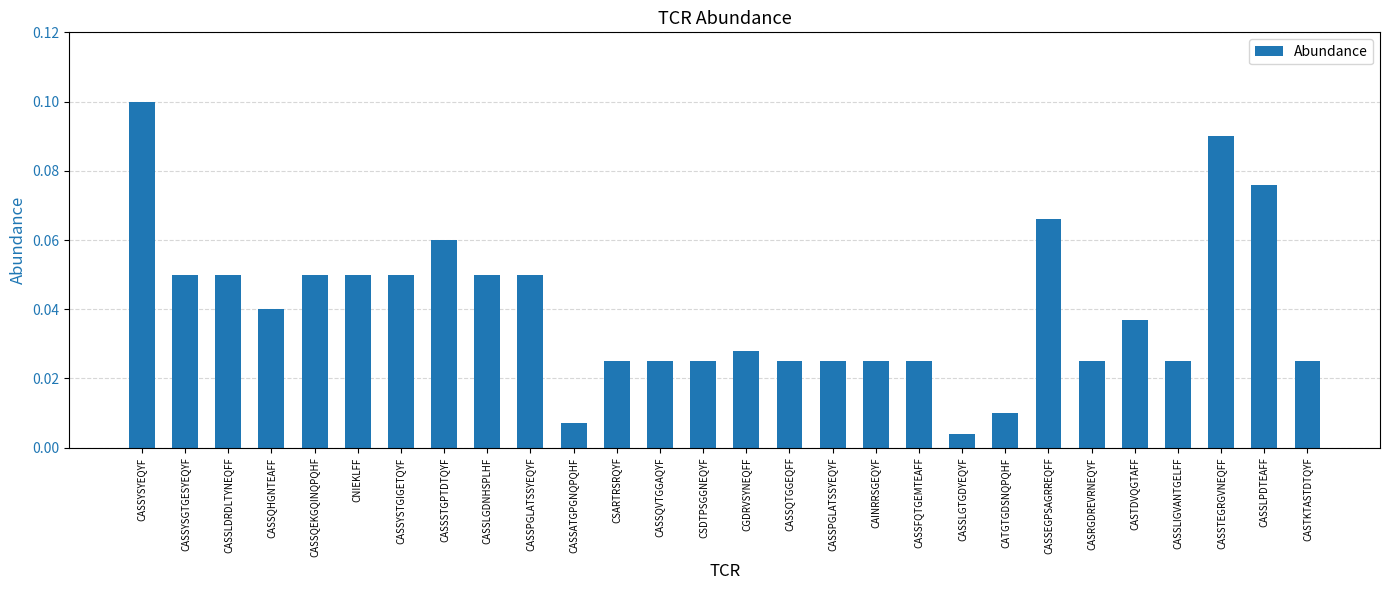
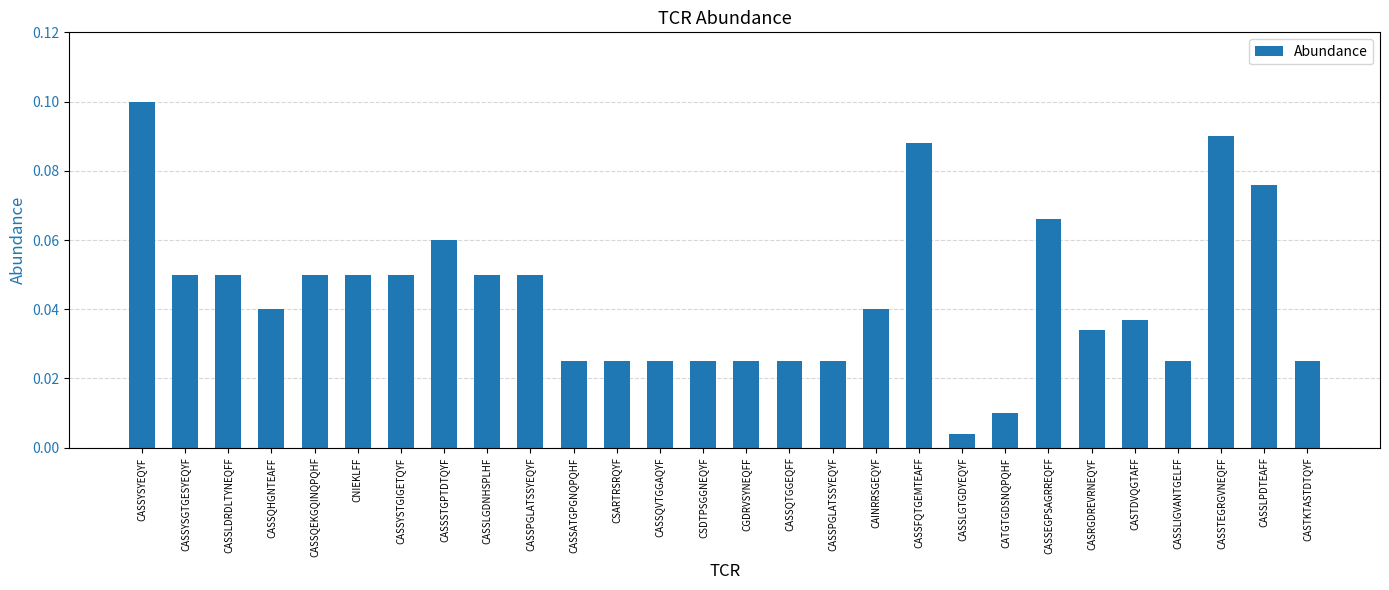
  {
    "CASSYSYEQYF": 0.100,
    "CASSYSGTGESYEQYF": 0.050,
    "CASSLDRDLTYNEQFF": 0.050,
    "CASSQHGNTEAFF": 0.040,
    "CASSQEKGQINQPQHF": 0.050,
    "CNIEKLFF": 0.050,
    "CASSYSTGIGETQYF": 0.050,
    "CASSSTGPTDTQYF": 0.060,
    "CASSLGDNHSPLHF": 0.050,
-   "CASSATGPGNQPQHF": 0.007,
+   "CASSATGPGNQPQHF": 0.025,
    "CSARTRSRQYF": 0.025,
    "CASSQVTGGAQYF": 0.025,
    "CSDTPSGGNEQYF": 0.025,
-   "CGDRVSYNEQFF": 0.028,
+   "CGDRVSYNEQFF": 0.025,
    "CASSQTGGEQFF": 0.025,
-   "CAINRRSGEQYF": 0.025,
-   "CASSFQTGEMTEAFF": 0.025,
+   "CAINRRSGEQYF": 0.040,
+   "CASSFQTGEMTEAFF": 0.088,
    "CASSLGTGDYEQYF": 0.004,
    "CATGTGDSNQPQHF": 0.010,
    "CASSEGPSAGRREQFF": 0.066,
-   "CASRGDREVRNEQYF": 0.025,
+   "CASRGDREVRNEQYF": 0.034,
    "CASTDVQGTAFF": 0.037,
    "CASSLIGVANTGELFF": 0.025,
    "CASSTEGRGVNEQFF": 0.090,
    "CASSLPDTEAFF": 0.076,
    "CASTKTASTDTQYF": 0.025
  }
